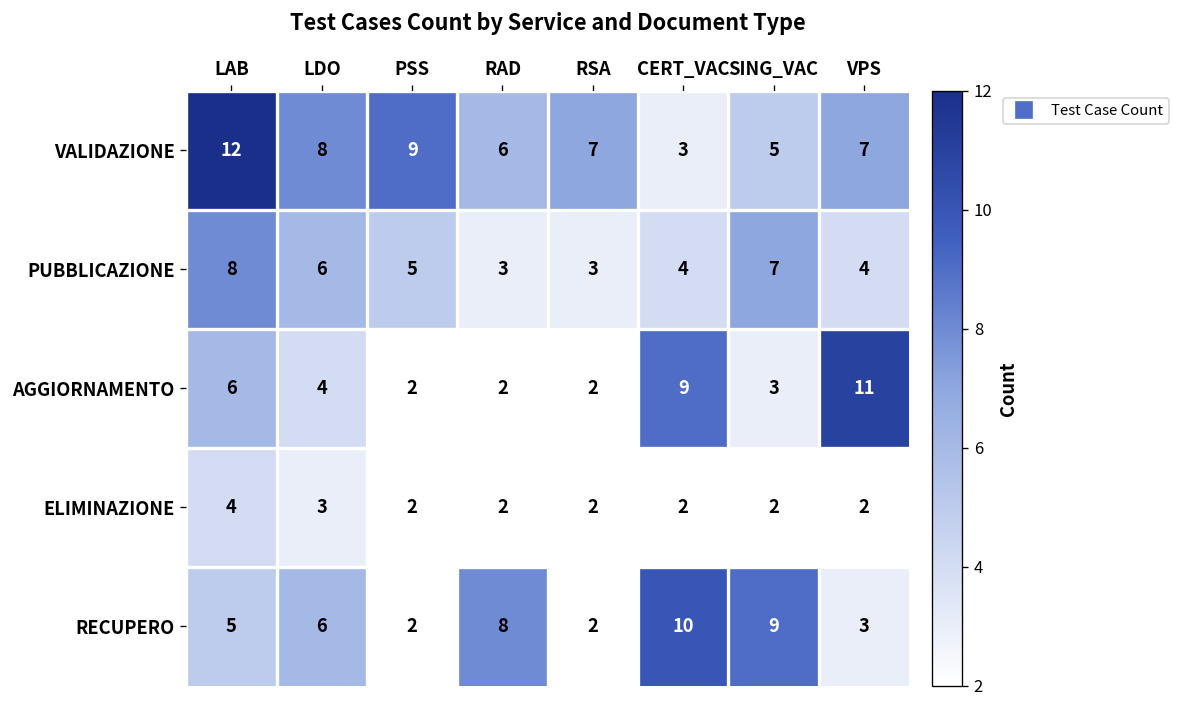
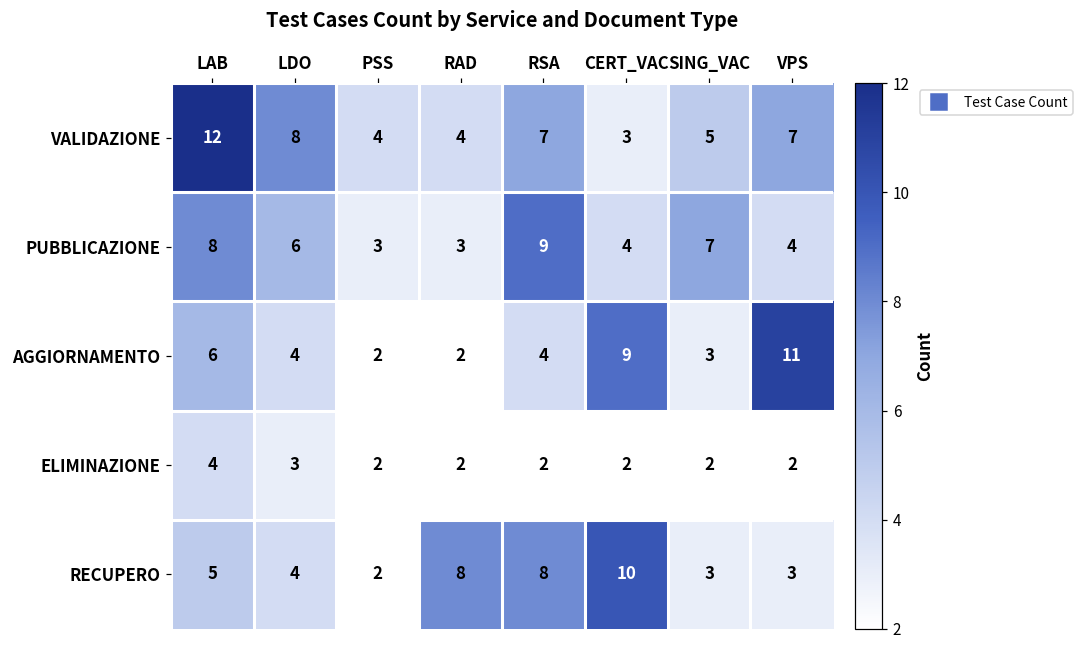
  {
    "VALIDAZIONE": {
      "LAB": 12,
      "LDO": 8,
-     "PSS": 9,
-     "RAD": 6,
+     "PSS": 4,
+     "RAD": 4,
      "RSA": 7,
      "CERT_VAC": 3,
      "SING_VAC": 5,
      "VPS": 7
    },
    "PUBBLICAZIONE": {
      "LAB": 8,
      "LDO": 6,
-     "PSS": 5,
+     "PSS": 3,
      "RAD": 3,
-     "RSA": 3,
+     "RSA": 9,
      "CERT_VAC": 4,
      "SING_VAC": 7,
      "VPS": 4
    },
    "AGGIORNAMENTO": {
      "LAB": 6,
      "LDO": 4,
      "PSS": 2,
      "RAD": 2,
-     "RSA": 2,
+     "RSA": 4,
      "CERT_VAC": 9,
      "SING_VAC": 3,
      "VPS": 11
    },
    "ELIMINAZIONE": {
      "LAB": 4,
      "LDO": 3,
      "PSS": 2,
      "RAD": 2,
      "RSA": 2,
      "CERT_VAC": 2,
      "SING_VAC": 2,
      "VPS": 2
    },
    "RECUPERO": {
      "LAB": 5,
-     "LDO": 6,
+     "LDO": 4,
      "PSS": 2,
      "RAD": 8,
-     "RSA": 2,
+     "RSA": 8,
      "CERT_VAC": 10,
-     "SING_VAC": 9,
+     "SING_VAC": 3,
      "VPS": 3
    }
  }
